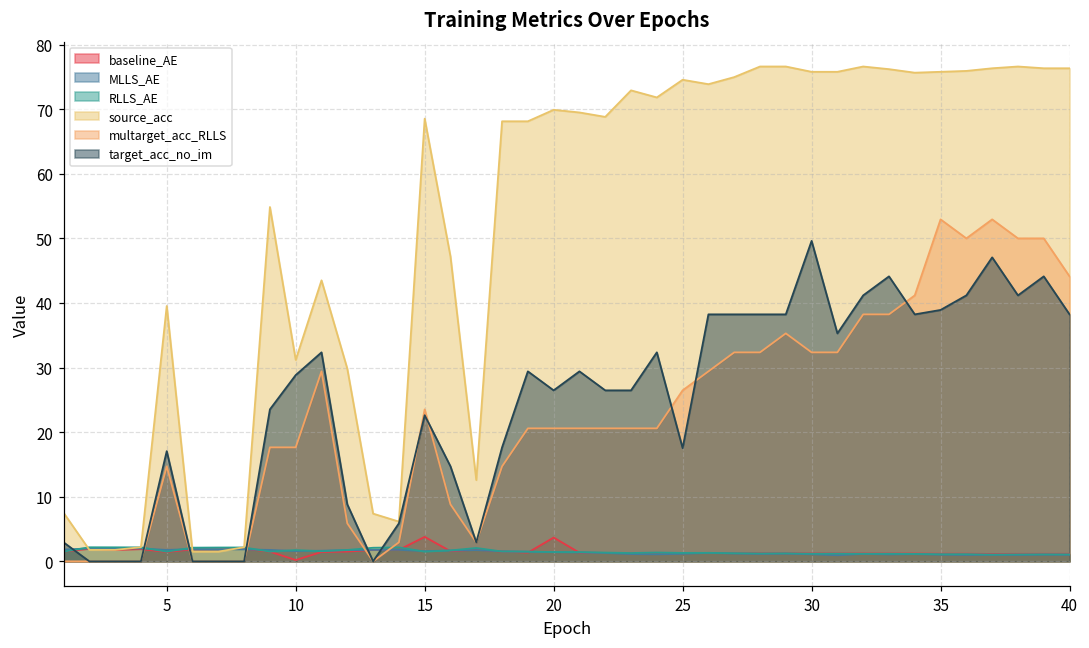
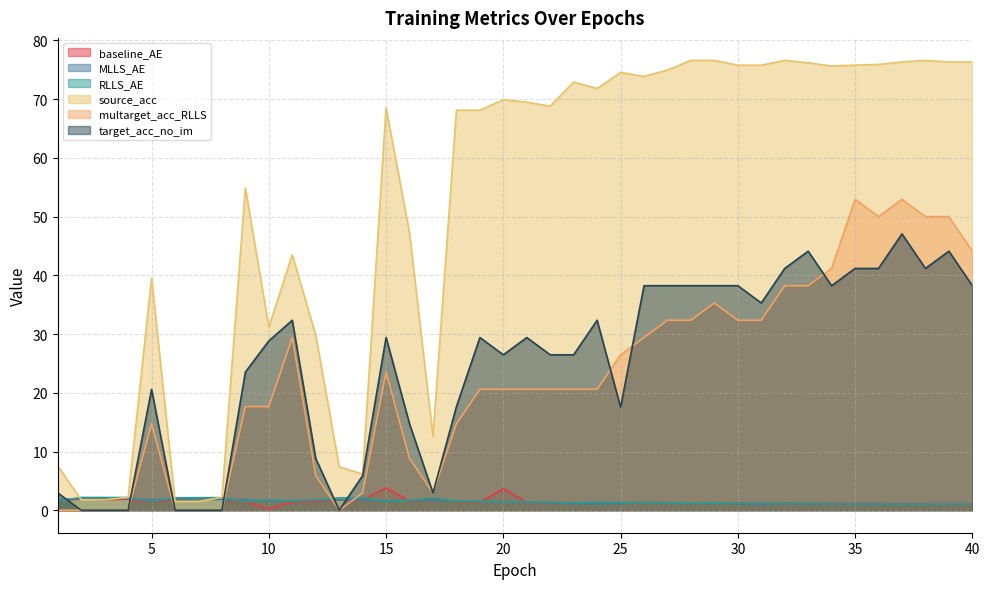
  {
    "baseline_AE": {
      "10": 0,
      "15": 4,
      "20": 4
    },
    "target_acc_no_im": {
-     "5": 17,
+     "5": 21,
      "10": 29,
-     "15": 23,
+     "15": 29,
      "20": 26,
      "25": 18,
-     "30": 50,
-     "35": 39,
+     "30": 38,
+     "35": 41,
      "40": 38
    }
  }
